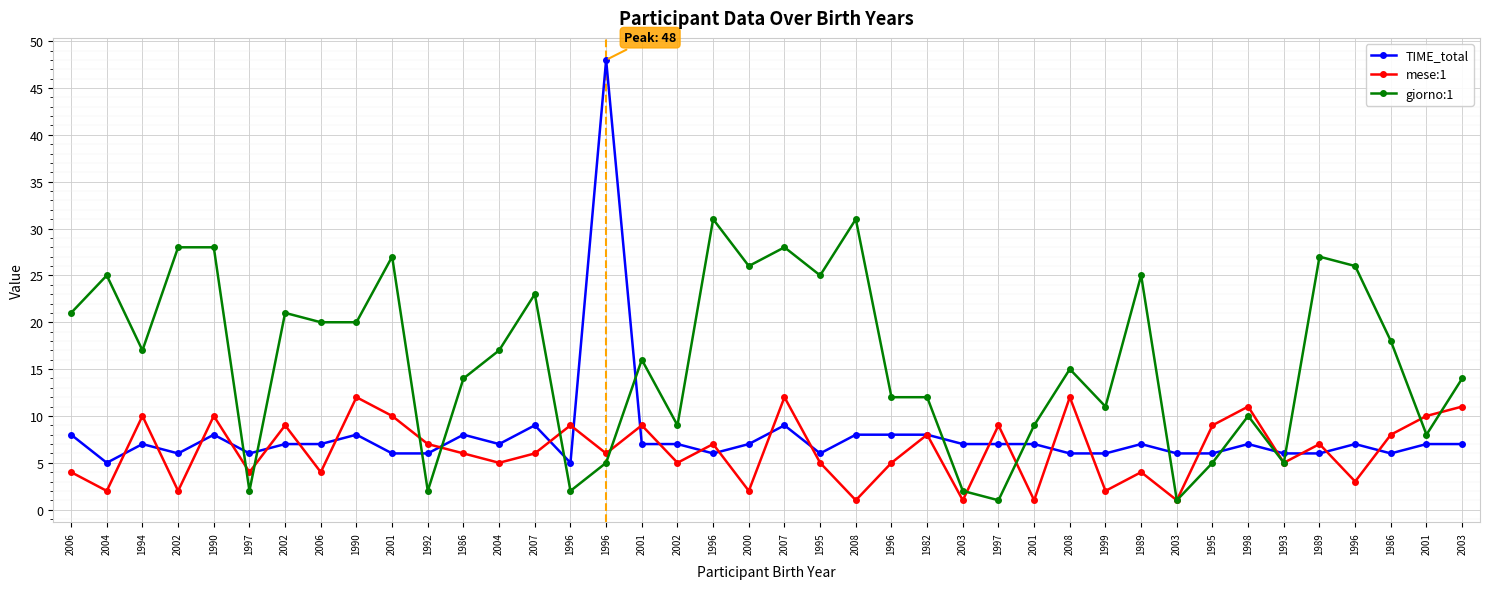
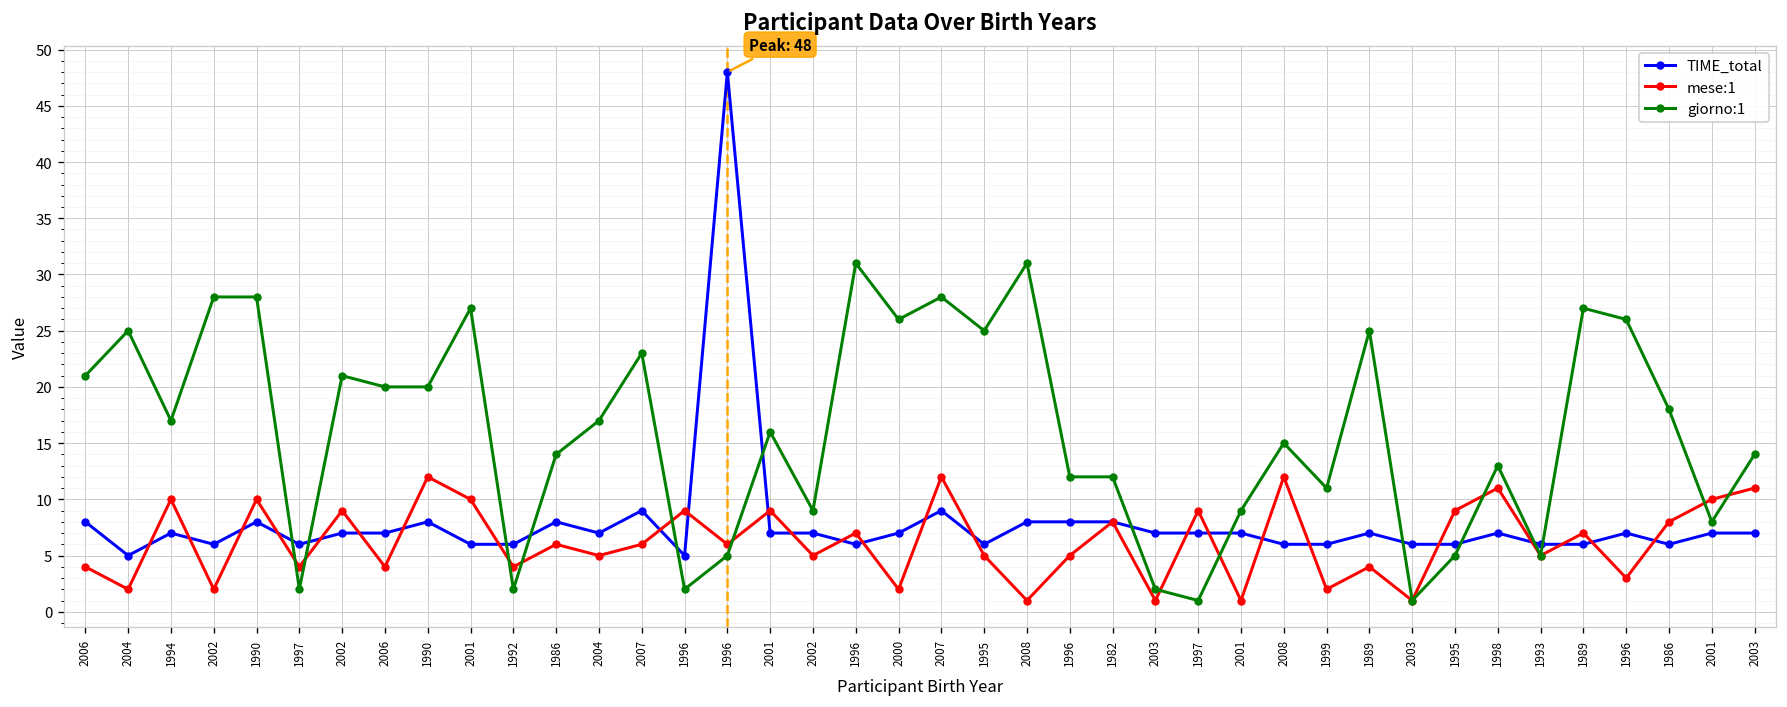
  {
    "TIME_total": {
      "1994": 7,
      "1992": 6,
      "2000": 7,
      "1999": 6,
      "1998": 7,
      "1993": 6
    },
    "mese:1": {
      "1994": 10,
-     "1992": 7,
+     "1992": 4,
      "2000": 2,
      "1999": 2,
      "1998": 11
    },
    "giorno:1": {
      "1994": 17,
      "1992": 2,
      "2000": 26,
      "1982": 12,
      "1999": 11,
-     "1998": 10
+     "1998": 13
    }
  }
